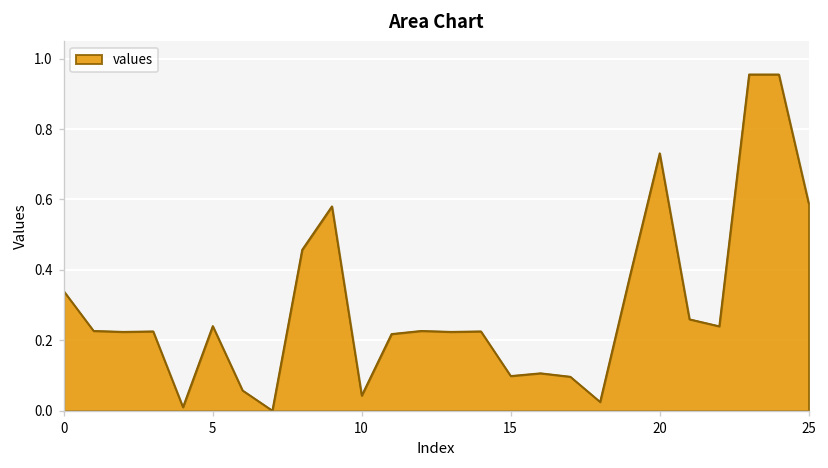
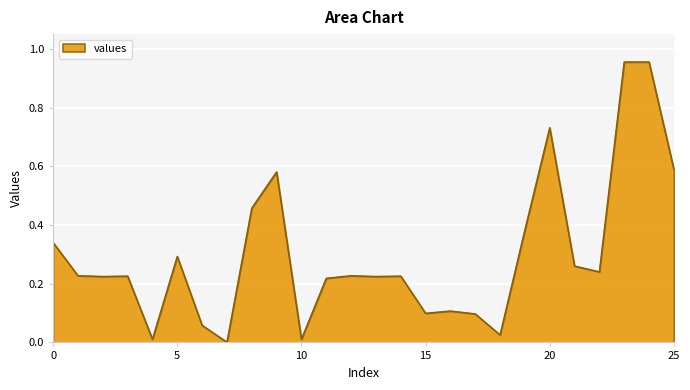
  {
    "0": 0.34,
-   "5": 0.24,
-   "10": 0.04,
+   "5": 0.29,
+   "10": 0.01,
    "15": 0.10,
    "20": 0.73,
    "25": 0.59
  }
